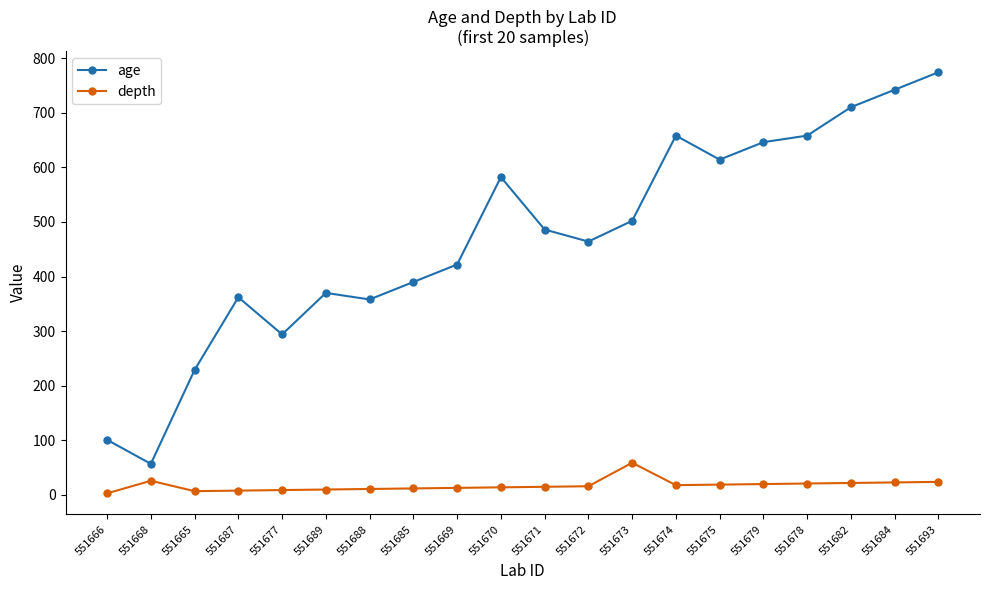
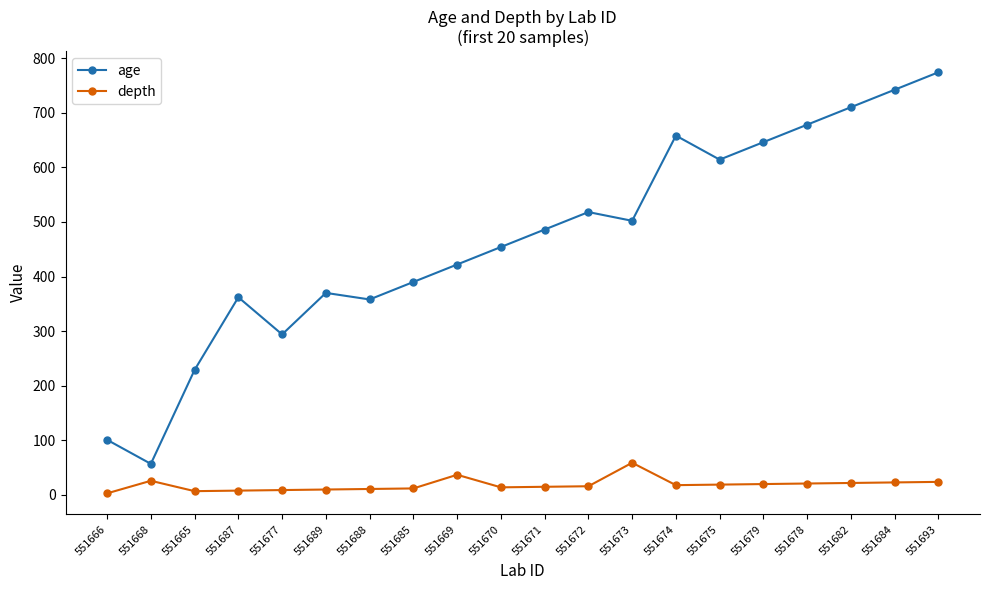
  {
    "age": {
      "551666": 100,
      "551668": 60,
      "551665": 230,
      "551687": 360,
      "551677": 290,
      "551689": 370,
      "551688": 360,
      "551685": 390,
      "551669": 420,
-     "551670": 580,
+     "551670": 450,
      "551671": 490,
-     "551672": 460,
+     "551672": 520,
      "551673": 500,
      "551674": 660,
      "551675": 610,
      "551679": 650,
-     "551678": 660,
+     "551678": 680,
      "551682": 710,
      "551684": 740,
      "551693": 770
    },
    "depth": {
      "551666": 0,
      "551668": 30,
      "551665": 10,
      "551687": 10,
      "551677": 10,
      "551689": 10,
      "551688": 10,
      "551685": 10,
-     "551669": 10,
+     "551669": 40,
      "551670": 10,
      "551671": 20,
      "551672": 20,
      "551673": 60,
      "551674": 20,
      "551675": 20,
      "551679": 20,
      "551678": 20,
      "551682": 20,
      "551684": 20,
      "551693": 20
    }
  }
